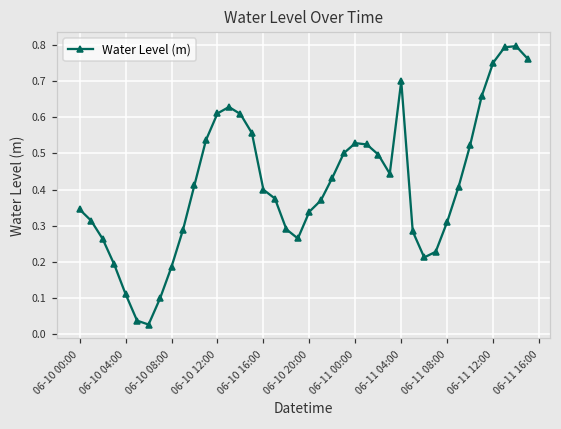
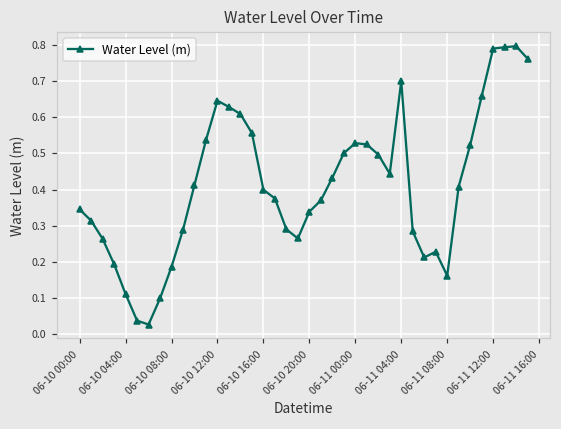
  {
    "06-10 00:00": 0.35,
    "06-10 04:00": 0.11,
    "06-10 08:00": 0.19,
-   "06-10 12:00": 0.61,
+   "06-10 12:00": 0.65,
    "06-10 16:00": 0.40,
    "06-10 20:00": 0.34,
    "06-11 00:00": 0.53,
    "06-11 04:00": 0.70,
-   "06-11 08:00": 0.31,
-   "06-11 12:00": 0.75
+   "06-11 08:00": 0.16,
+   "06-11 12:00": 0.79
  }
